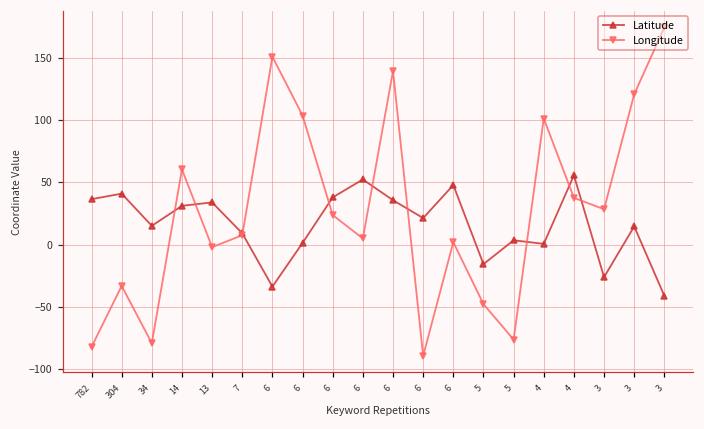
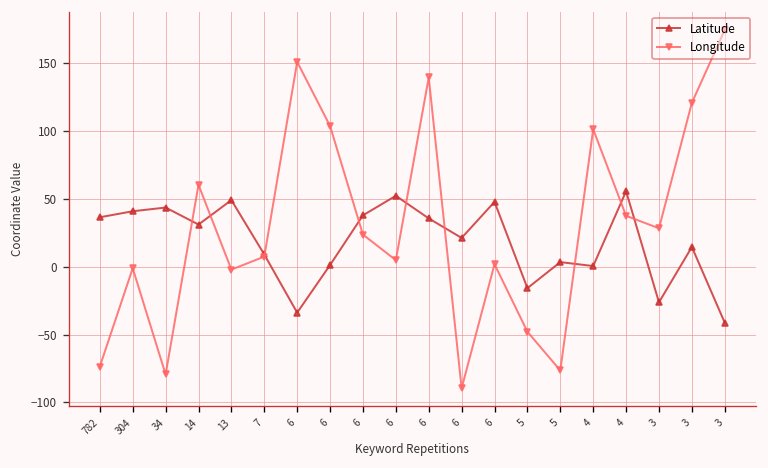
  {
    "Latitude": {
      "782": 37,
      "304": 41,
-     "34": 15,
+     "34": 44,
      "14": 31,
-     "13": 34
+     "13": 49
    },
    "Longitude": {
-     "782": -83,
-     "304": -33,
+     "782": -74,
+     "304": -1,
      "34": -79,
      "14": 60,
      "13": -2
    }
  }
